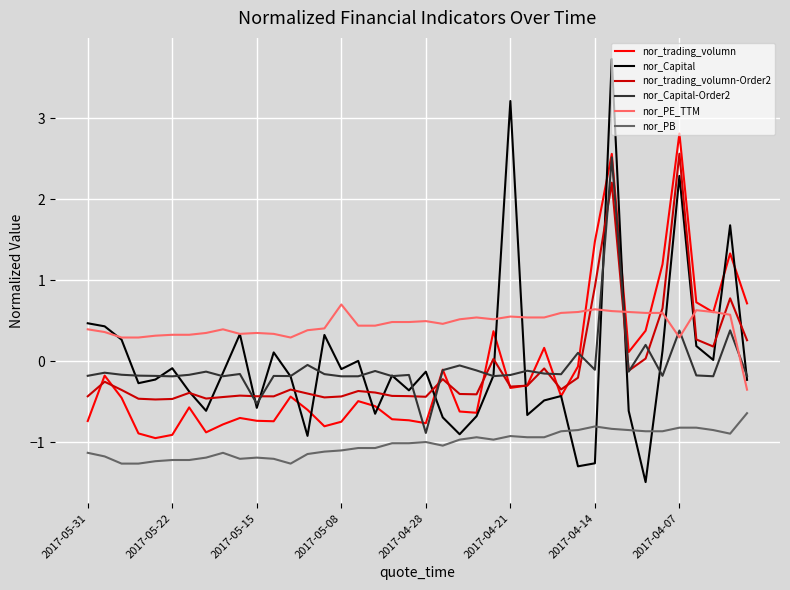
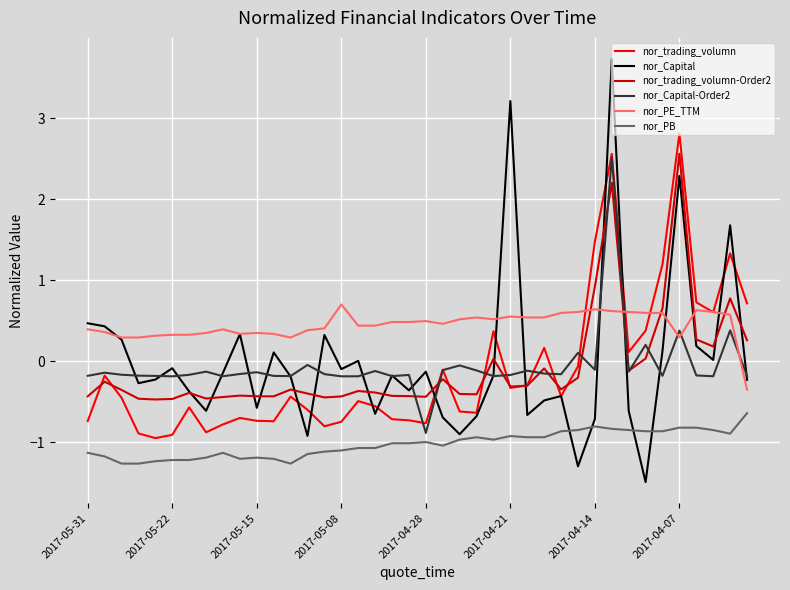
  {
    "nor_Capital": {
      "2017-05-31": 0.5,
      "2017-05-22": -0.1,
      "2017-05-15": -0.6,
      "2017-05-08": -0.1,
      "2017-04-28": -0.1,
      "2017-04-21": 3.2,
-     "2017-04-14": -1.3,
+     "2017-04-14": -0.7,
      "2017-04-07": 2.3
    },
    "nor_Capital-Order2": {
      "2017-05-31": -0.2,
      "2017-05-22": -0.2,
-     "2017-05-15": -0.5,
+     "2017-05-15": -0.1,
      "2017-05-08": -0.2,
      "2017-04-28": -0.9,
      "2017-04-21": -0.2,
      "2017-04-14": -0.1,
      "2017-04-07": 0.4
    },
    "nor_PE_TTM": {
      "2017-05-31": 0.4,
      "2017-05-22": 0.3,
      "2017-05-15": 0.3,
      "2017-05-08": 0.7,
      "2017-04-28": 0.5,
      "2017-04-21": 0.6,
      "2017-04-14": 0.6,
      "2017-04-07": 0.3
    },
    "nor_PB": {
      "2017-05-31": -1.1,
      "2017-05-22": -1.2,
      "2017-05-15": -1.2,
      "2017-05-08": -1.1,
      "2017-04-28": -1.0,
      "2017-04-21": -0.9,
      "2017-04-14": -0.8,
      "2017-04-07": -0.8
    }
  }
